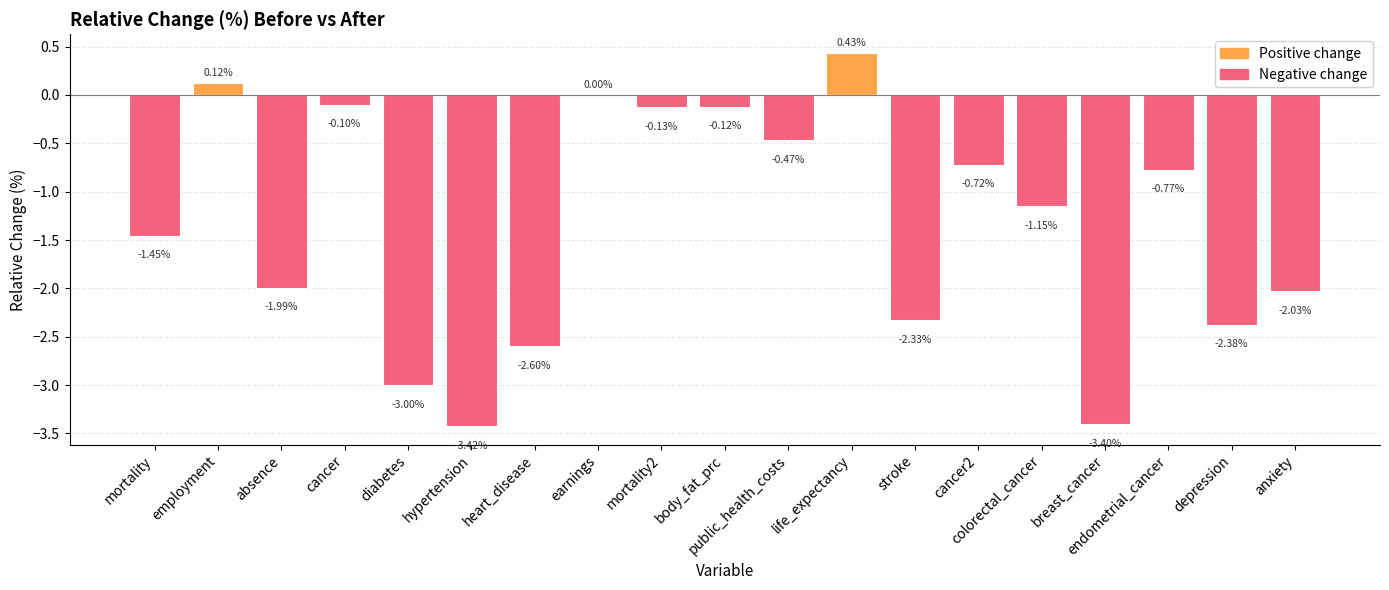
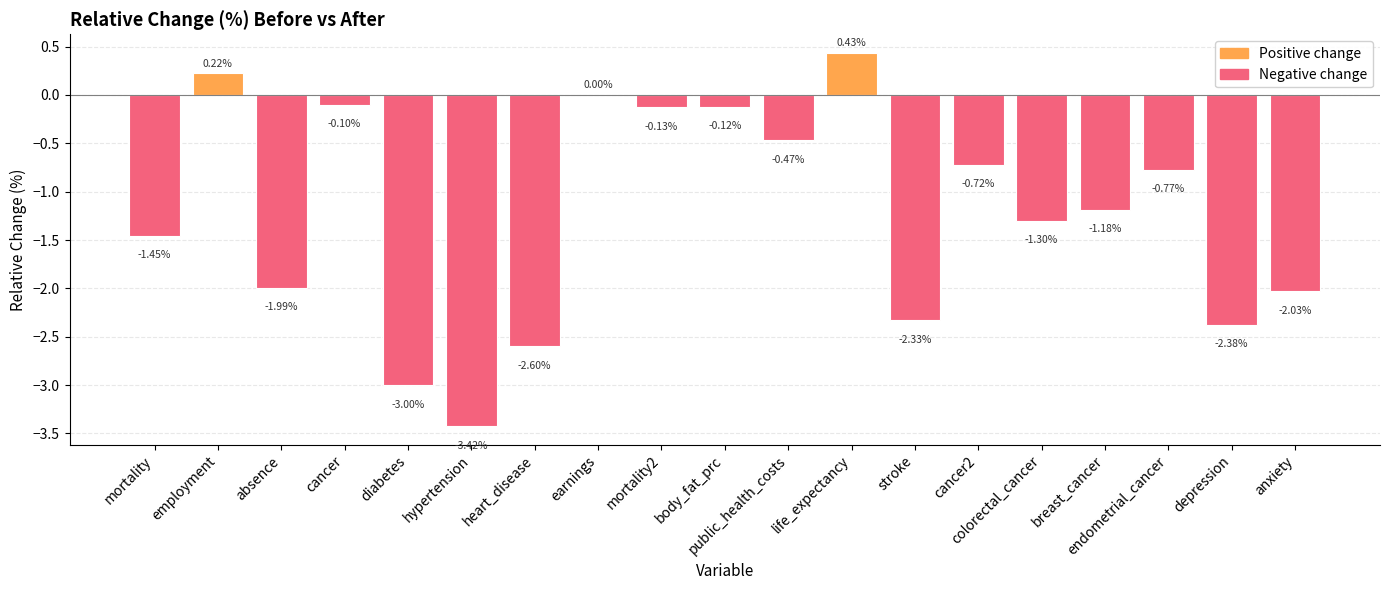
  {
    "mortality": "-1.45%",
-   "employment": "0.12%",
+   "employment": "0.22%",
    "absence": "-1.99%",
    "cancer": "-0.10%",
    "diabetes": "-3.00%",
    "hypertension": "-3.42%",
    "heart_disease": "-2.60%",
    "earnings": "0.00%",
    "mortality2": "-0.13%",
    "body_fat_prc": "-0.12%",
    "public_health_costs": "-0.47%",
    "life_expectancy": "0.43%",
    "stroke": "-2.33%",
    "cancer2": "-0.72%",
-   "colorectal_cancer": "-1.15%",
-   "breast_cancer": "-3.40%",
+   "colorectal_cancer": "-1.30%",
+   "breast_cancer": "-1.18%",
    "endometrial_cancer": "-0.77%",
    "depression": "-2.38%",
    "anxiety": "-2.03%"
  }
